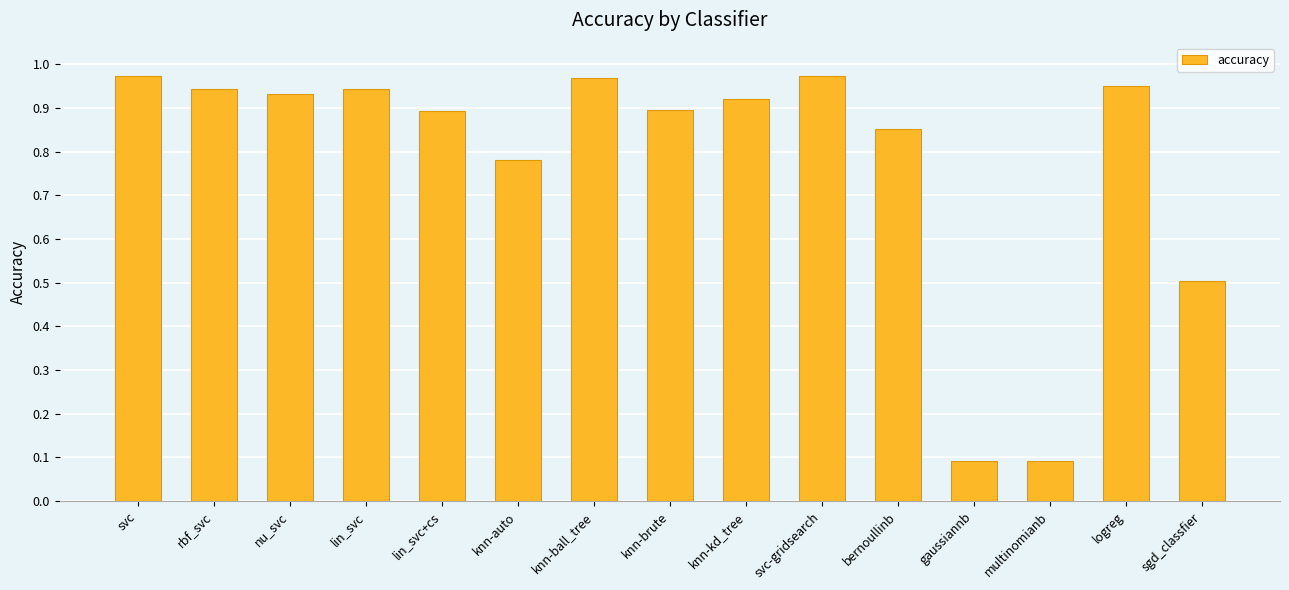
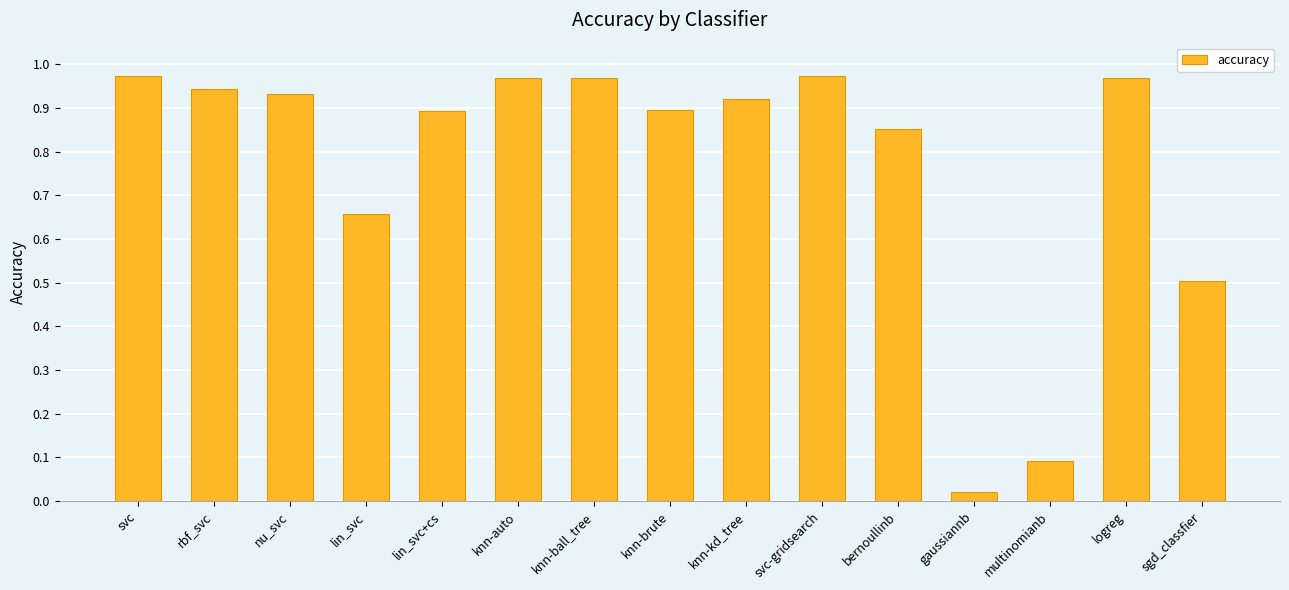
  {
    "svc": 0.97,
    "rbf_svc": 0.94,
    "nu_svc": 0.93,
-   "lin_svc": 0.94,
+   "lin_svc": 0.66,
    "lin_svc+cs": 0.89,
-   "knn-auto": 0.78,
+   "knn-auto": 0.97,
    "knn-ball_tree": 0.97,
    "knn-brute": 0.90,
    "knn-kd_tree": 0.92,
    "svc-gridsearch": 0.97,
    "bernoullinb": 0.85,
-   "gaussiannb": 0.09,
+   "gaussiannb": 0.02,
    "multinomianb": 0.09,
-   "logreg": 0.95,
+   "logreg": 0.97,
    "sgd_classfier": 0.50
  }
